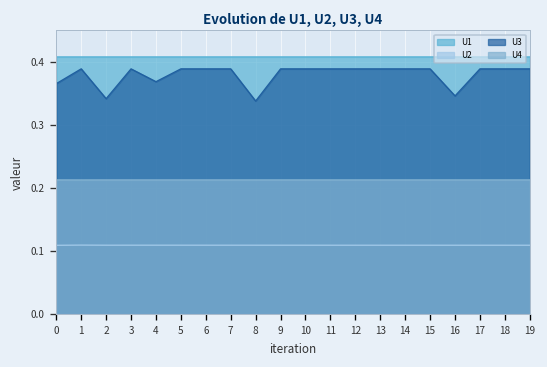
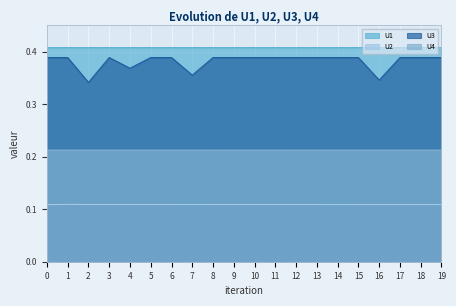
  {
    "U3": {
-     "0": 0.37,
+     "0": 0.39,
      "1": 0.39,
      "2": 0.34,
      "3": 0.39,
      "4": 0.37,
      "5": 0.39,
      "6": 0.39,
-     "7": 0.39,
-     "8": 0.34,
+     "7": 0.36,
+     "8": 0.39,
      "9": 0.39,
      "10": 0.39,
      "11": 0.39,
      "12": 0.39,
      "13": 0.39,
      "14": 0.39,
      "15": 0.39,
      "16": 0.35,
      "17": 0.39,
      "18": 0.39,
      "19": 0.39
    }
  }
